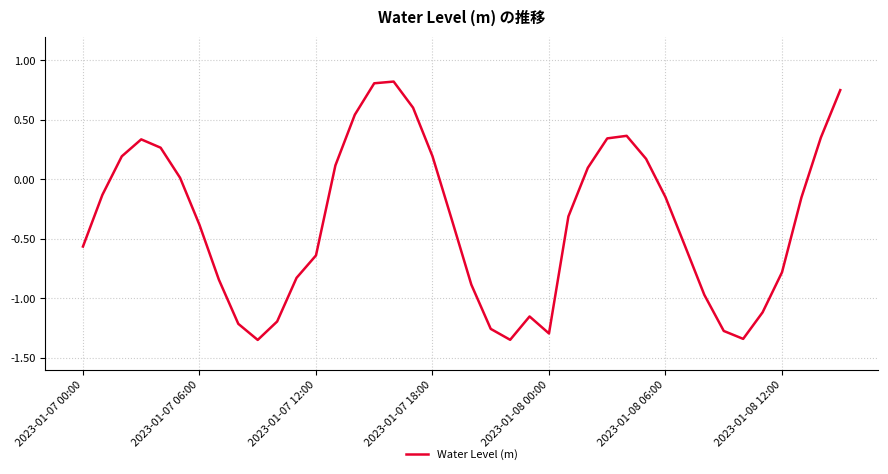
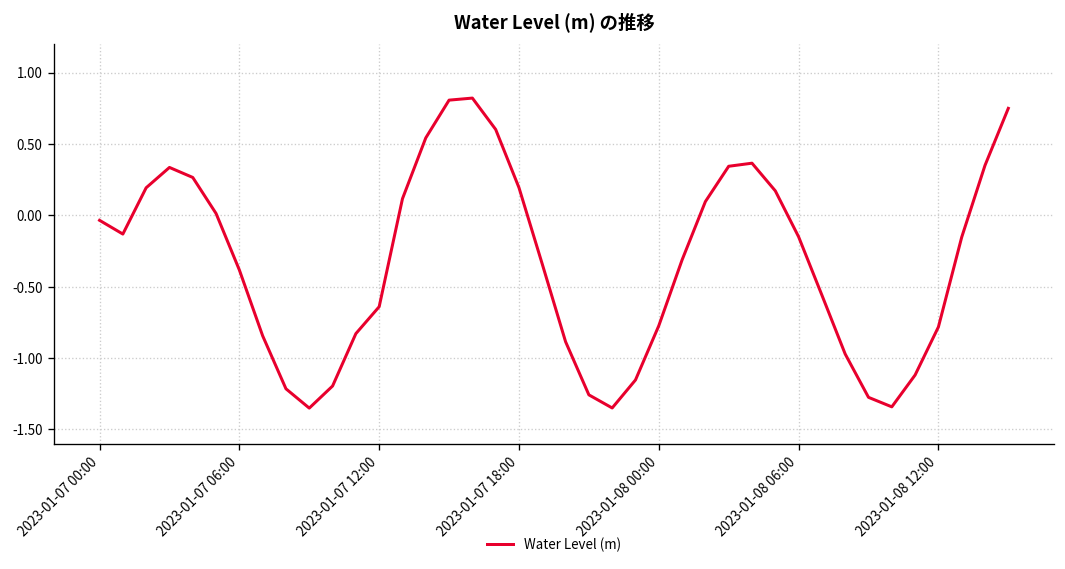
  {
-   "2023-01-07 00:00": -0.57,
+   "2023-01-07 00:00": -0.03,
    "2023-01-07 06:00": -0.38,
    "2023-01-07 12:00": -0.64,
    "2023-01-07 18:00": 0.19,
-   "2023-01-08 00:00": -1.30,
+   "2023-01-08 00:00": -0.77,
    "2023-01-08 06:00": -0.15,
    "2023-01-08 12:00": -0.78
  }
